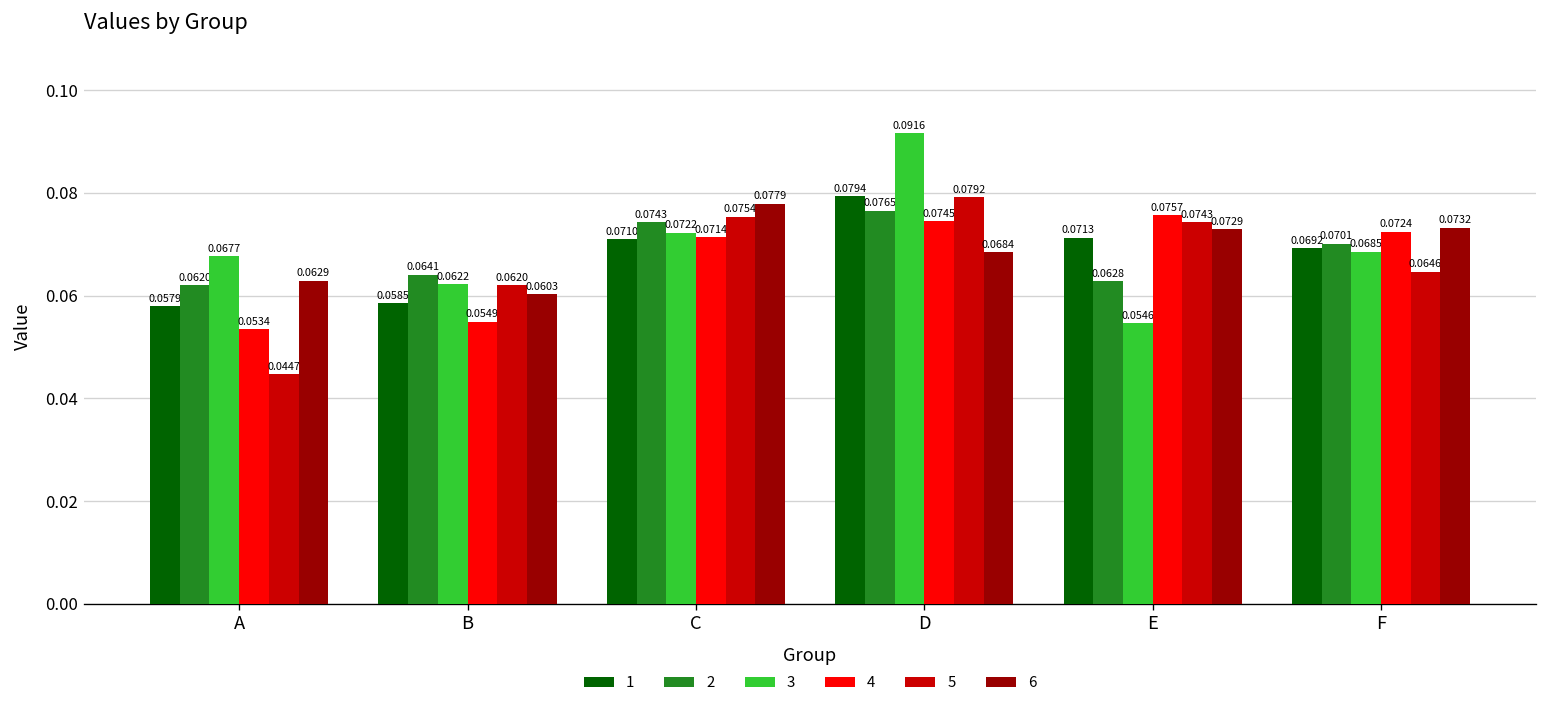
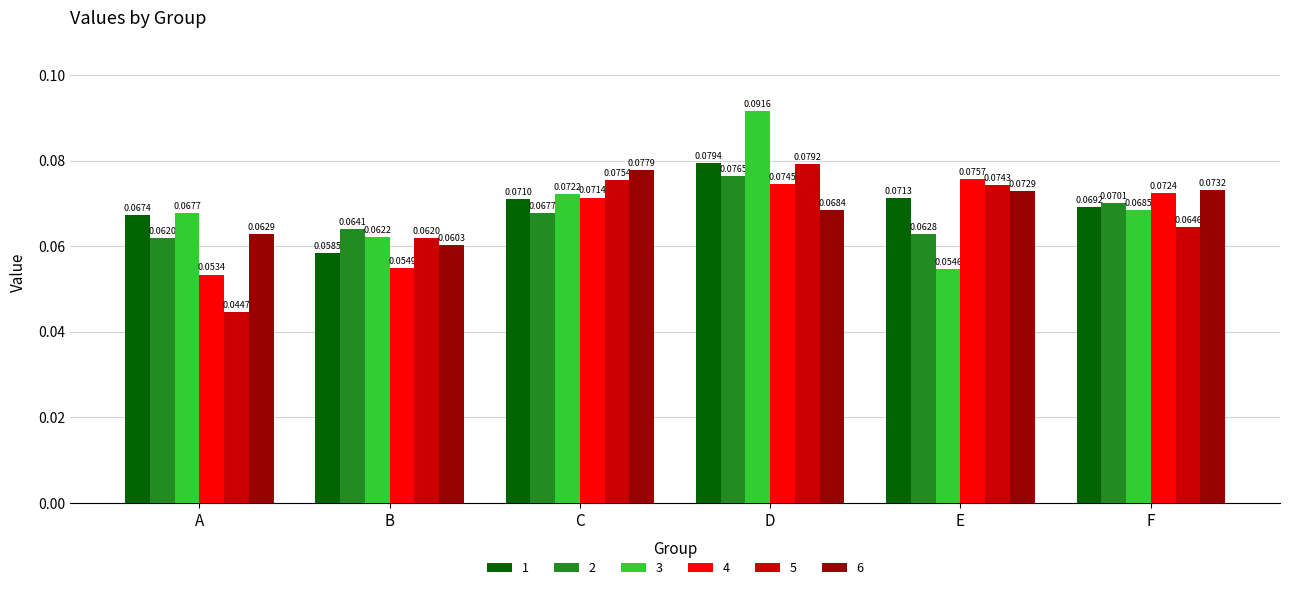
  {
    "1": {
-     "A": 0.0579,
+     "A": 0.0674,
      "B": 0.0585,
      "C": 0.0710,
      "D": 0.0794,
      "E": 0.0713,
      "F": 0.0692
    },
    "2": {
      "A": 0.0620,
      "B": 0.0641,
-     "C": 0.0743,
+     "C": 0.0677,
      "D": 0.0765,
      "E": 0.0628,
      "F": 0.0701
    },
    "3": {
      "A": 0.0677,
      "B": 0.0622,
      "C": 0.0722,
      "D": 0.0916,
      "E": 0.0546,
      "F": 0.0685
    }
  }
